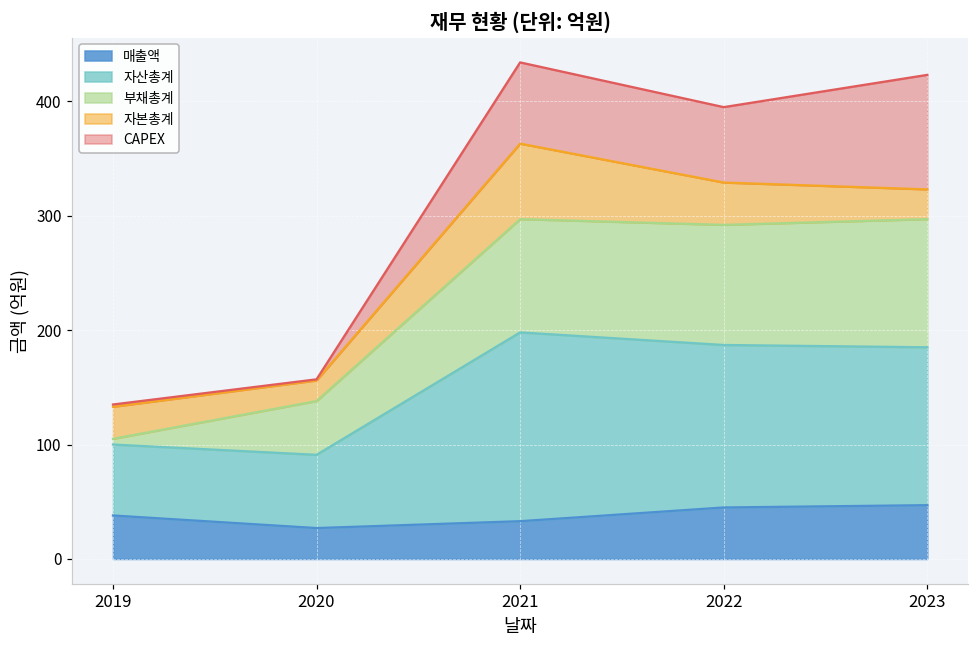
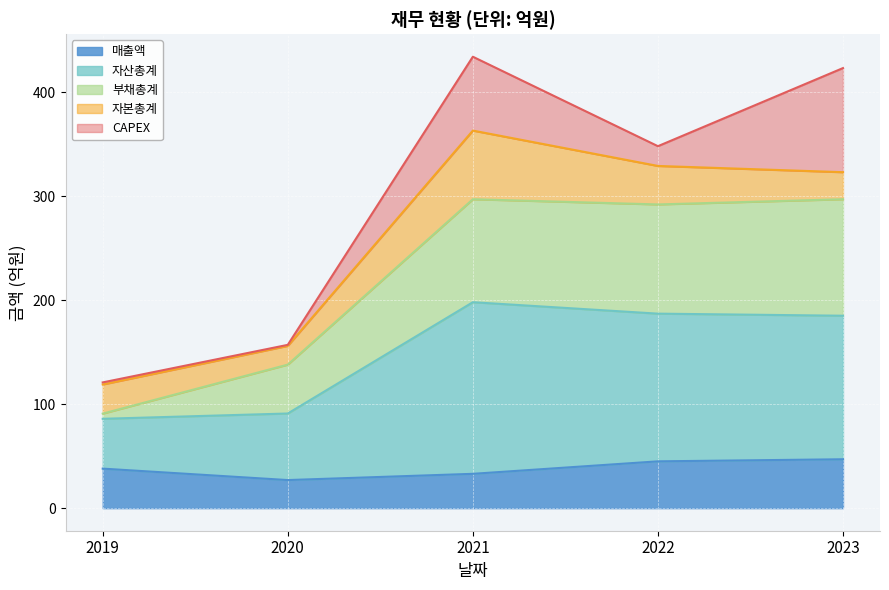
  {
    "매출액": {
      "2019": 38,
      "2020": 27,
      "2021": 33,
      "2022": 45,
      "2023": 47
    },
    "자산총계": {
-     "2019": 62,
+     "2019": 48,
      "2020": 64,
      "2021": 165,
      "2022": 142,
      "2023": 138
    },
    "부채총계": {
      "2019": 5,
      "2020": 47,
      "2021": 99,
      "2022": 105,
      "2023": 112
    },
    "자본총계": {
      "2021": 66,
      "2022": 37,
      "2023": 26
    },
    "CAPEX": {
      "2021": 71,
-     "2022": 66,
+     "2022": 19,
      "2023": 100
    }
  }
